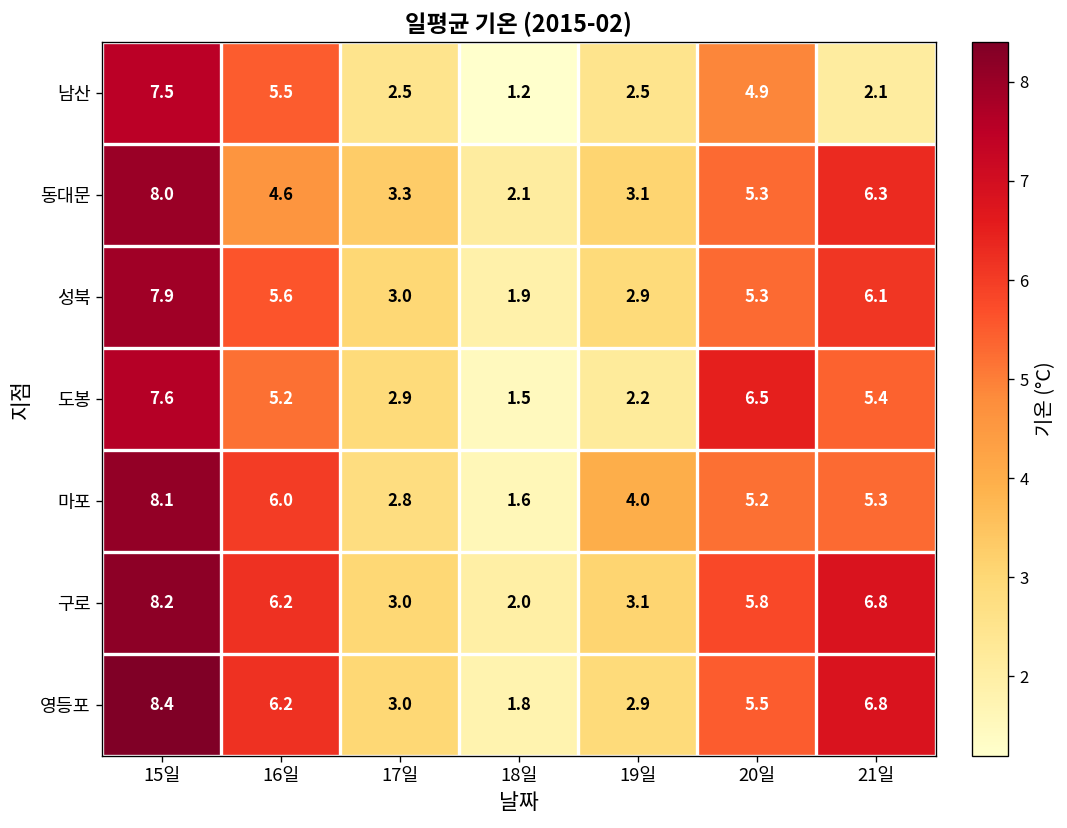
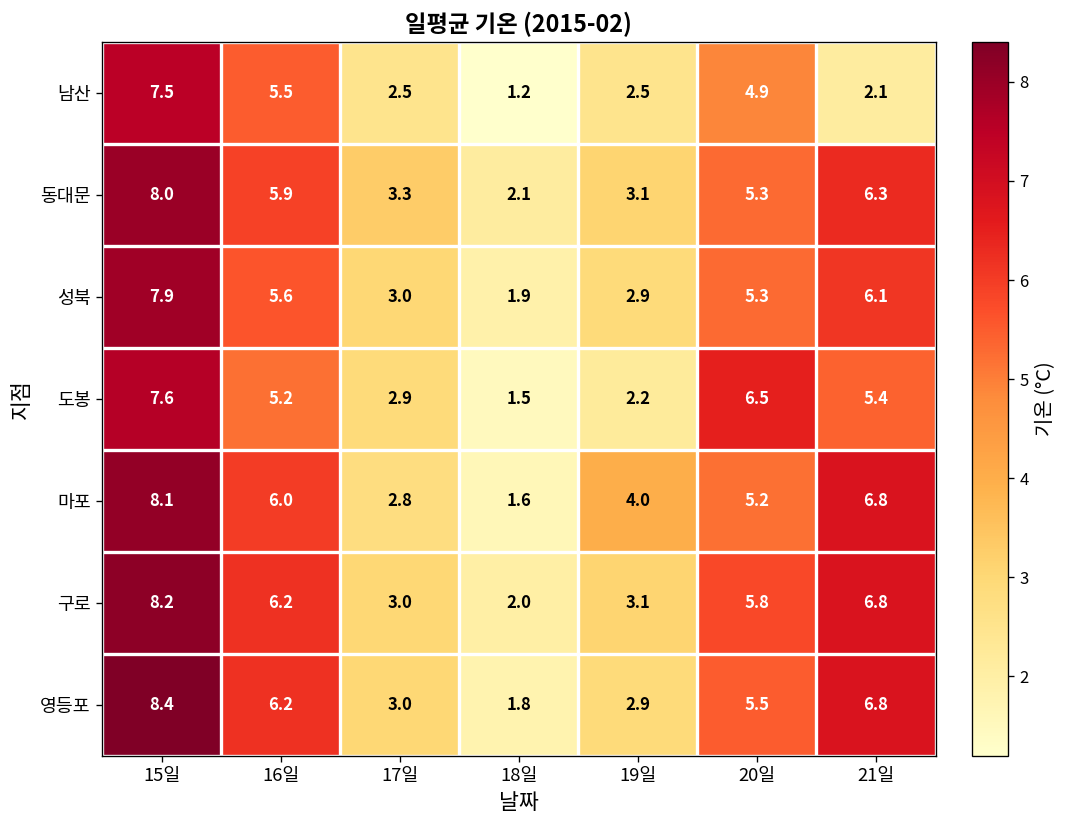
  {
    "남산": {
      "15일": 7.5,
      "16일": 5.5,
      "17일": 2.5,
      "18일": 1.2,
      "19일": 2.5,
      "20일": 4.9,
      "21일": 2.1
    },
    "동대문": {
      "15일": 8.0,
-     "16일": 4.6,
+     "16일": 5.9,
      "17일": 3.3,
      "18일": 2.1,
      "19일": 3.1,
      "20일": 5.3,
      "21일": 6.3
    },
    "성북": {
      "15일": 7.9,
      "16일": 5.6,
      "17일": 3.0,
      "18일": 1.9,
      "19일": 2.9,
      "20일": 5.3,
      "21일": 6.1
    },
    "도봉": {
      "15일": 7.6,
      "16일": 5.2,
      "17일": 2.9,
      "18일": 1.5,
      "19일": 2.2,
      "20일": 6.5,
      "21일": 5.4
    },
    "마포": {
      "15일": 8.1,
      "16일": 6.0,
      "17일": 2.8,
      "18일": 1.6,
      "19일": 4.0,
      "20일": 5.2,
-     "21일": 5.3
+     "21일": 6.8
    },
    "구로": {
      "15일": 8.2,
      "16일": 6.2,
      "17일": 3.0,
      "18일": 2.0,
      "19일": 3.1,
      "20일": 5.8,
      "21일": 6.8
    },
    "영등포": {
      "15일": 8.4,
      "16일": 6.2,
      "17일": 3.0,
      "18일": 1.8,
      "19일": 2.9,
      "20일": 5.5,
      "21일": 6.8
    }
  }
